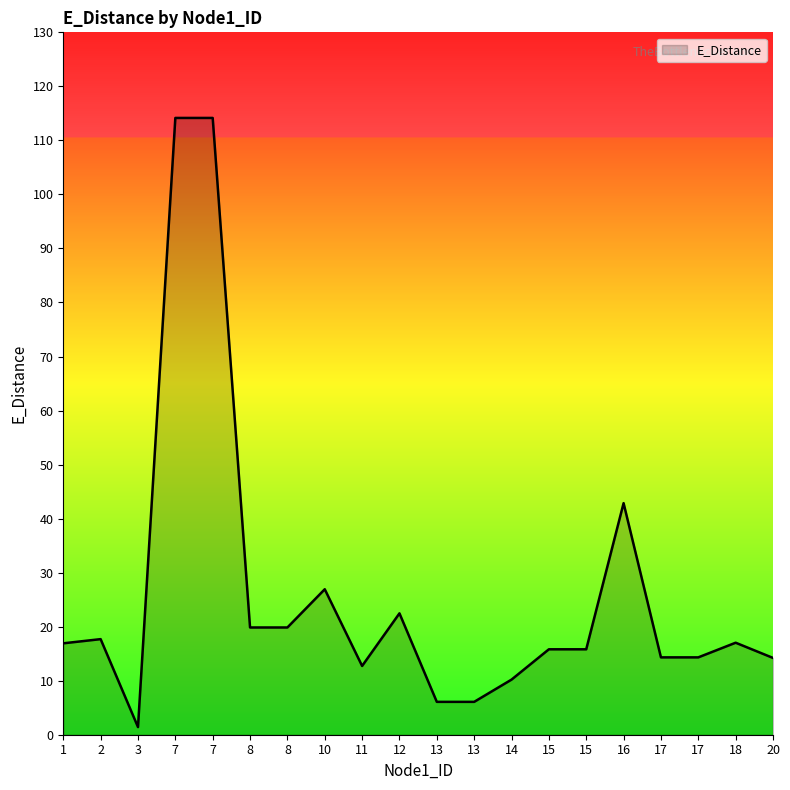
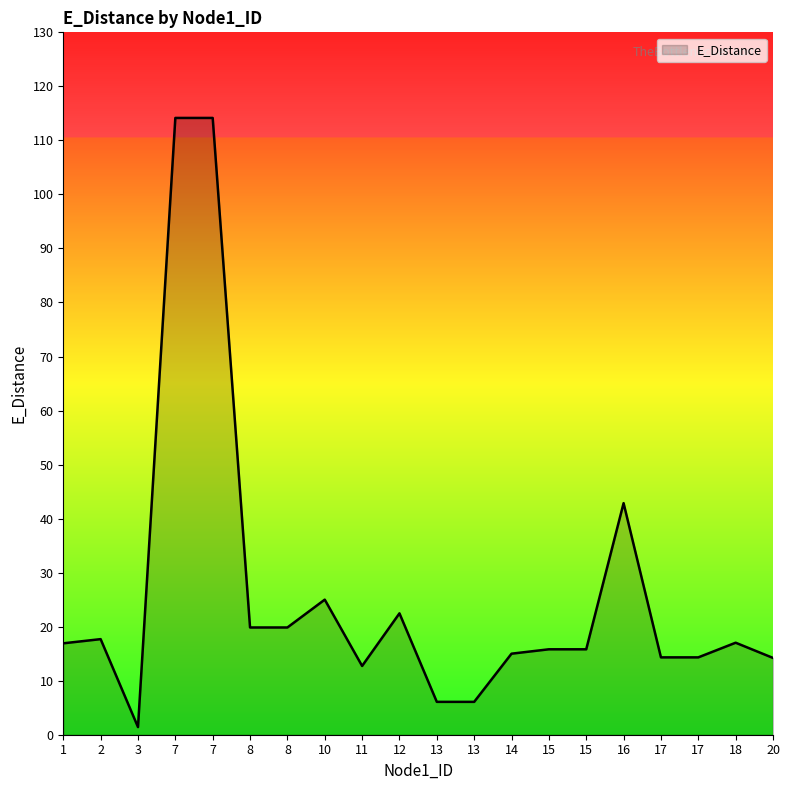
  {
    "1": 17,
    "2": 18,
    "3": 1,
-   "10": 27,
+   "10": 25,
    "11": 13,
    "12": 22,
-   "14": 10,
+   "14": 15,
    "16": 43,
    "18": 17,
    "20": 14
  }
